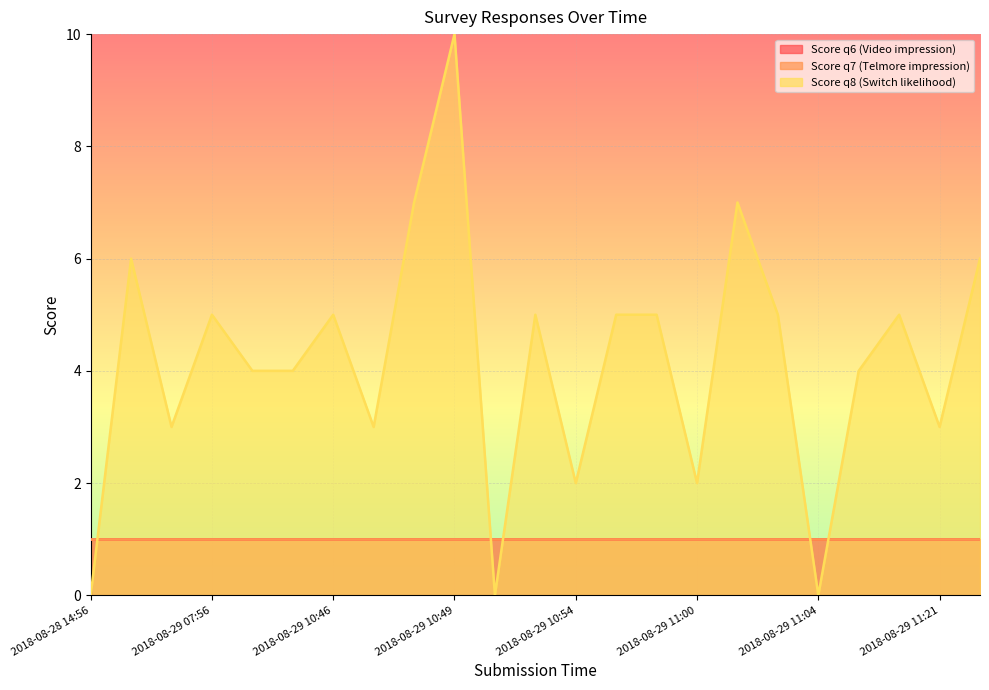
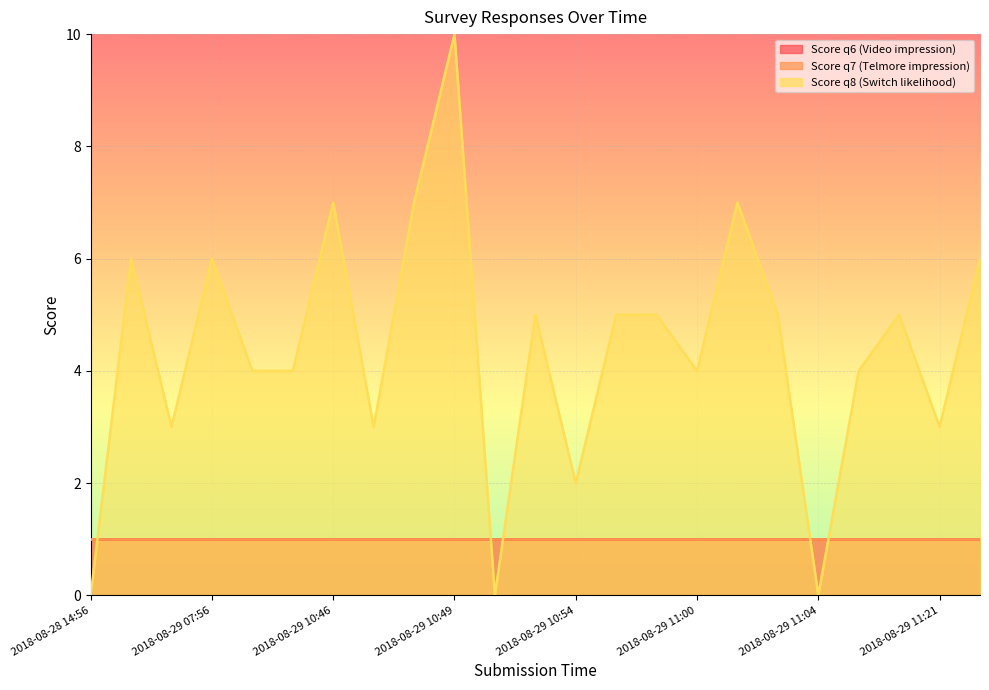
  {
    "Score q7 (Telmore impression)": {
      "2018-08-28 14:56": 1,
      "2018-08-29 07:56": 1,
      "2018-08-29 10:46": 1,
      "2018-08-29 10:49": 1,
      "2018-08-29 10:54": 1,
      "2018-08-29 11:00": 1,
      "2018-08-29 11:04": 1,
      "2018-08-29 11:21": 1
    },
    "Score q8 (Switch likelihood)": {
      "2018-08-28 14:56": 0,
-     "2018-08-29 07:56": 5,
-     "2018-08-29 10:46": 5,
+     "2018-08-29 07:56": 6,
+     "2018-08-29 10:46": 7,
      "2018-08-29 10:49": 10,
      "2018-08-29 10:54": 2,
-     "2018-08-29 11:00": 2,
+     "2018-08-29 11:00": 4,
      "2018-08-29 11:04": 0,
      "2018-08-29 11:21": 3
    }
  }
